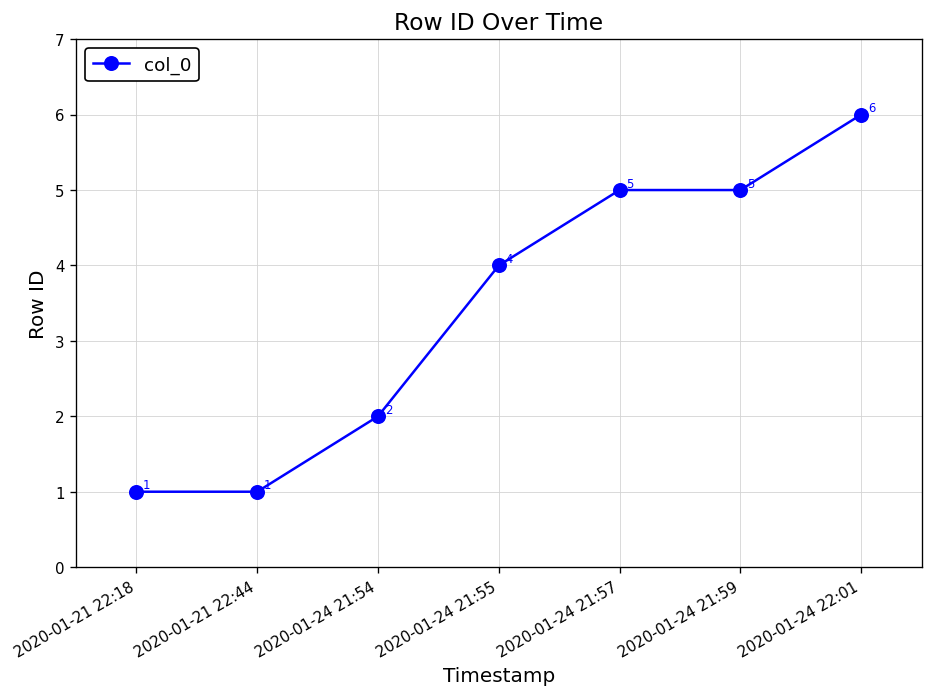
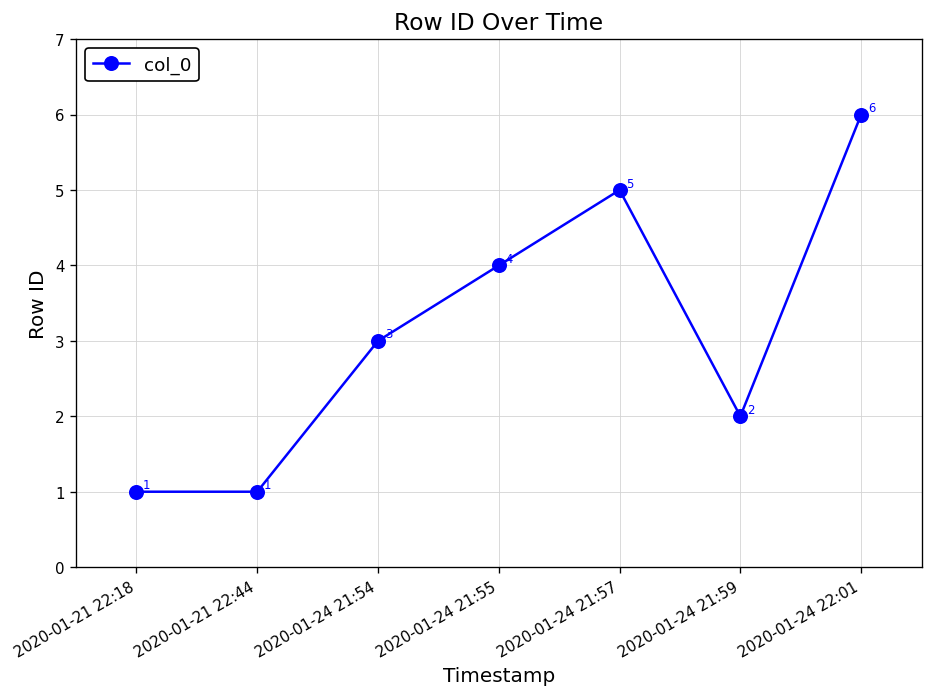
  {
    "2020-01-21 22:18": 1,
    "2020-01-21 22:44": 1,
-   "2020-01-24 21:54": 2,
+   "2020-01-24 21:54": 3,
    "2020-01-24 21:55": 4,
    "2020-01-24 21:57": 5,
-   "2020-01-24 21:59": 5,
+   "2020-01-24 21:59": 2,
    "2020-01-24 22:01": 6
  }
